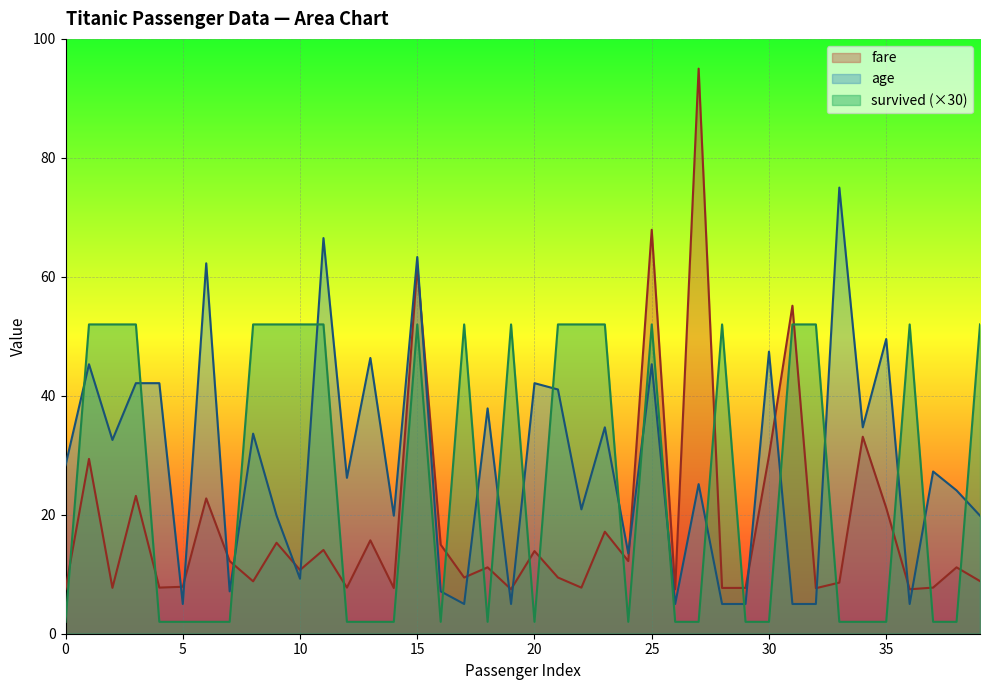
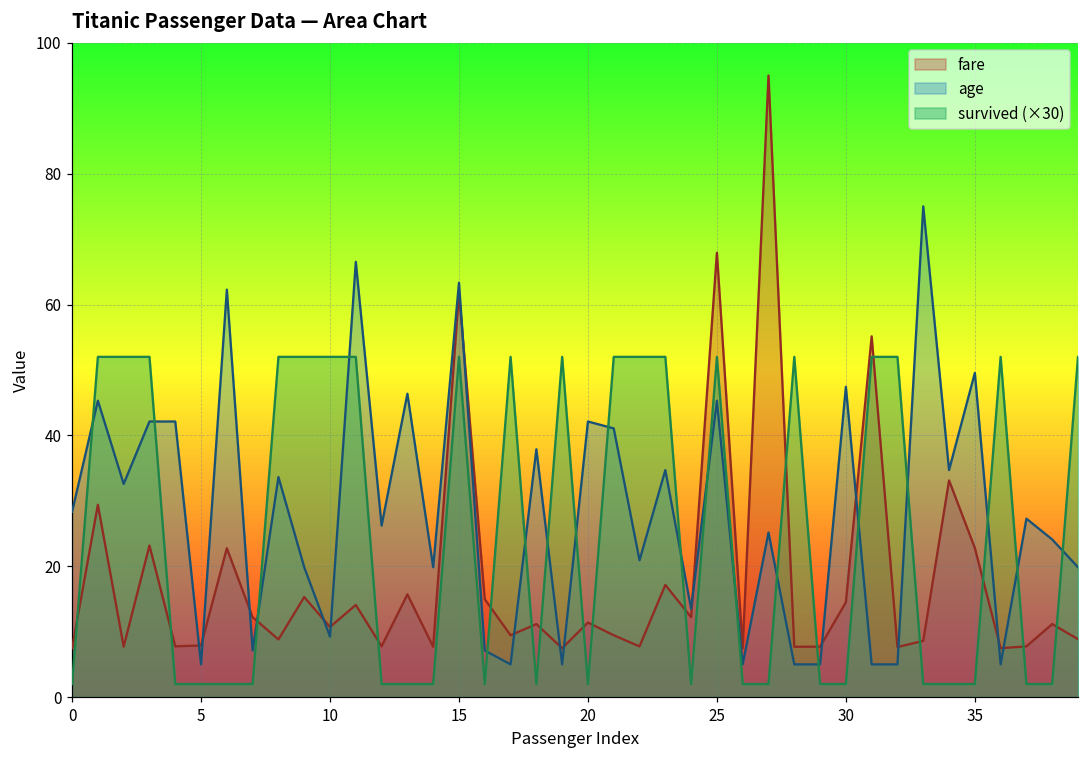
  {
    "fare": {
      "0": 7,
      "5": 8,
      "10": 11,
      "15": 62,
-     "20": 14,
+     "20": 11,
      "25": 68,
-     "30": 30,
-     "35": 21
+     "30": 14,
+     "35": 23
    }
  }
